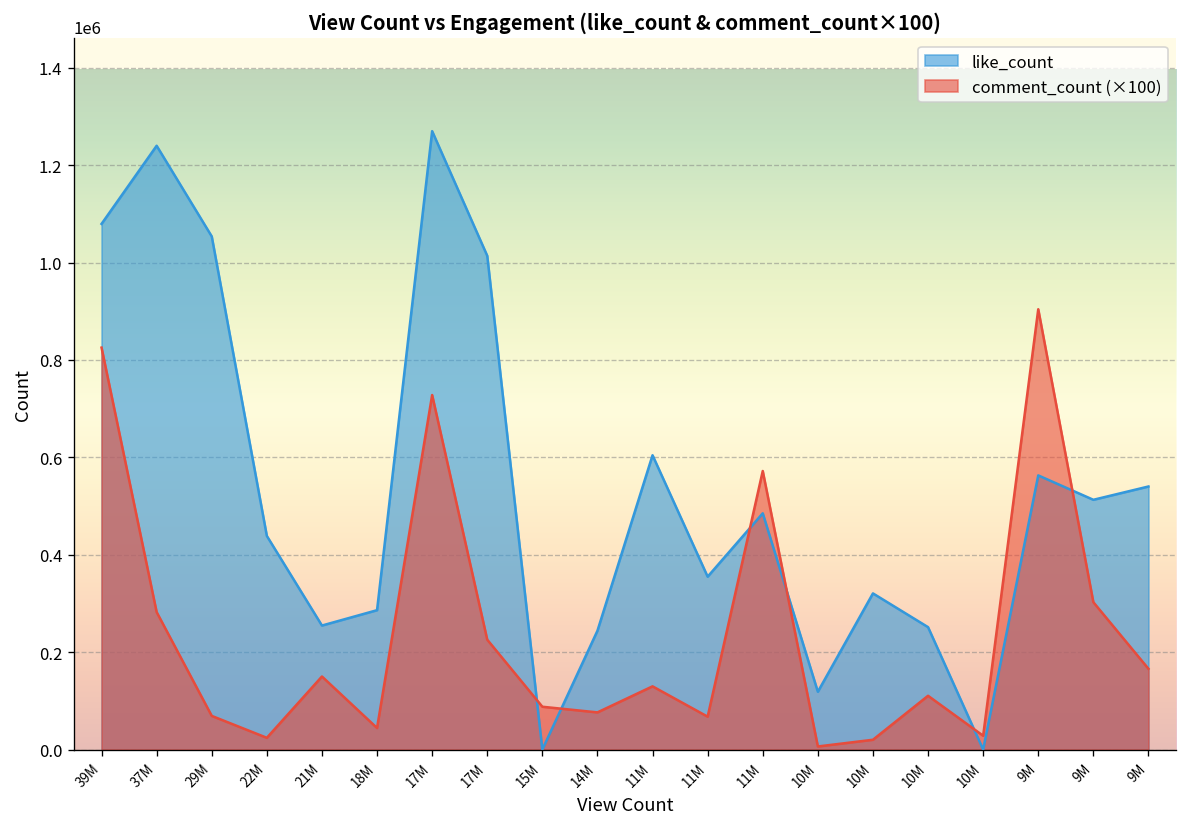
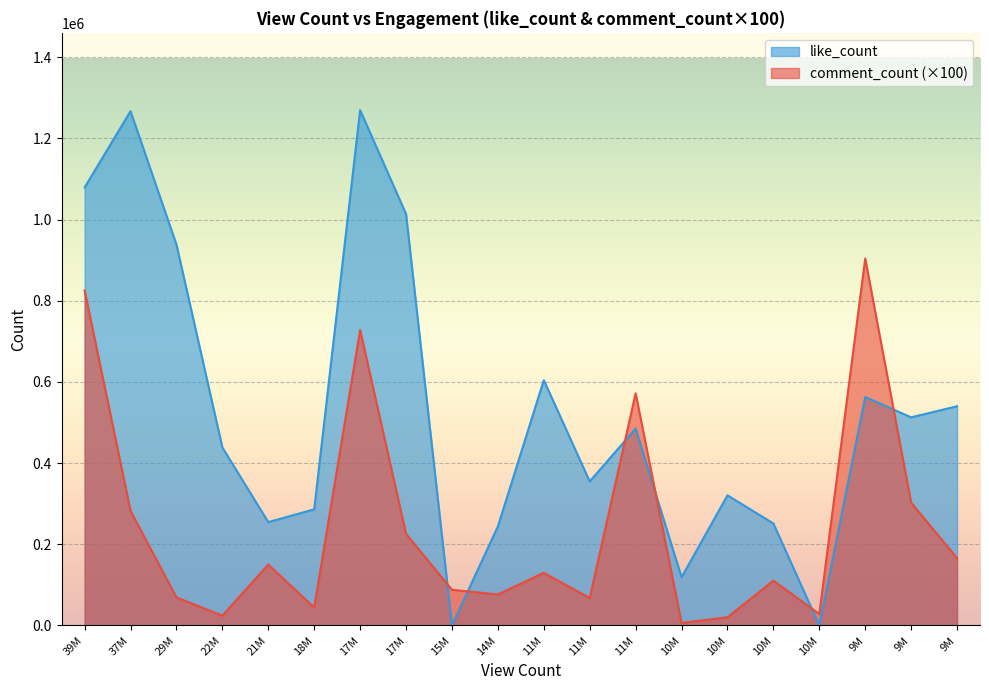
  {
    "like_count": {
      "39M": 1080000,
-     "37M": 1240000,
-     "29M": 1050000,
+     "37M": 1270000,
+     "29M": 940000,
      "22M": 440000,
      "21M": 250000,
      "18M": 290000,
      "15M": 0,
      "14M": 240000
    },
    "comment_count (×100)": {
      "39M": 830000,
      "37M": 280000,
      "29M": 70000,
      "22M": 20000,
      "21M": 150000,
      "18M": 40000,
      "15M": 90000,
      "14M": 80000
    }
  }
